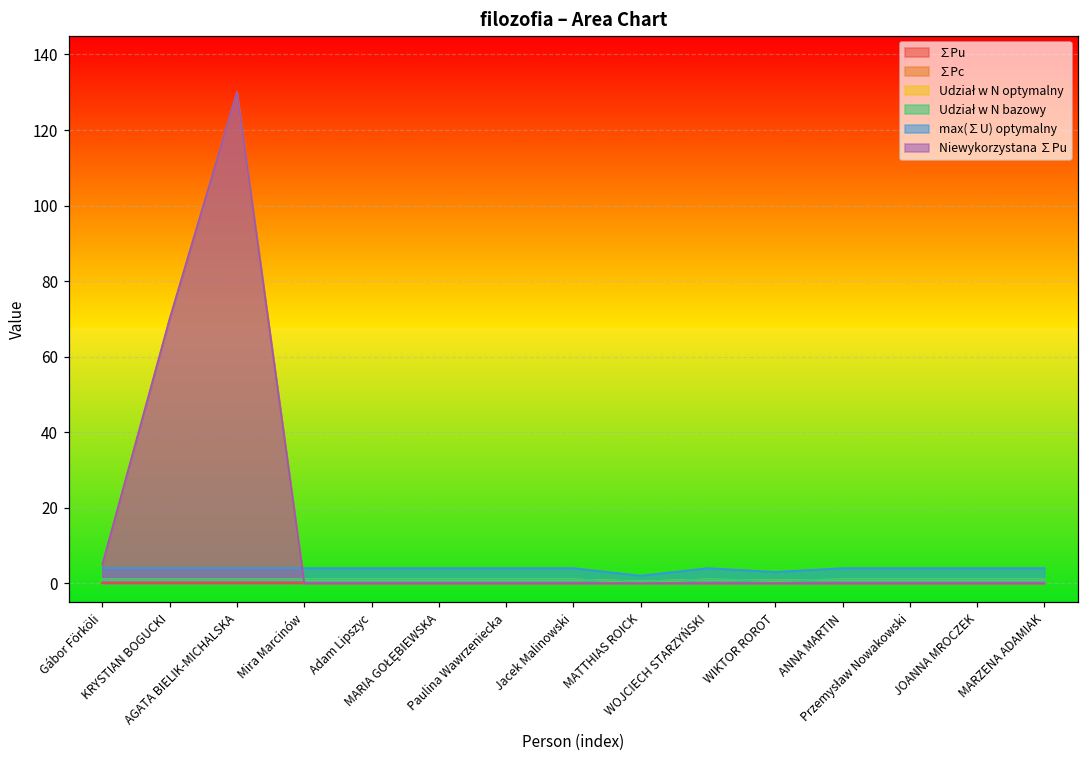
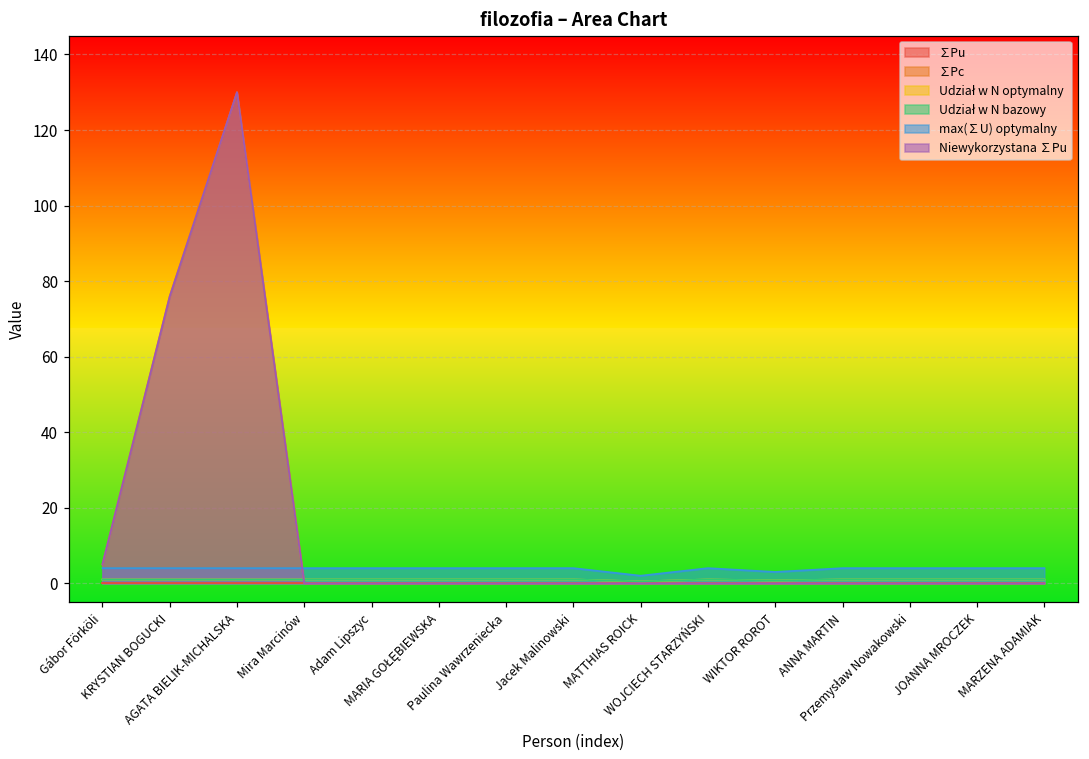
  {
    "∑Pu": {
      "Gábor Förköli": 0,
      "KRYSTIAN BOGUCKI": 0,
      "AGATA BIELIK-MICHALSKA": 0
    },
    "Niewykorzystana ∑Pu": {
      "Gábor Förköli": 5,
-     "KRYSTIAN BOGUCKI": 70,
+     "KRYSTIAN BOGUCKI": 76,
      "AGATA BIELIK-MICHALSKA": 130
    },
    "Udział w N bazowy": {
      "Gábor Förköli": 1,
      "KRYSTIAN BOGUCKI": 1,
      "AGATA BIELIK-MICHALSKA": 1,
      "Mira Marcinów": 1,
      "Adam Lipszyc": 1,
      "MARIA GOŁĘBIEWSKA": 1,
      "Paulina Wawrzeniecka": 1,
      "Jacek Malinowski": 1,
      "WOJCIECH STARZYŃSKI": 1,
      "WIKTOR ROROT": 1,
      "ANNA MARTIN": 1,
      "Przemysław Nowakowski": 1,
      "JOANNA MROCZEK": 1,
      "MARZENA ADAMIAK": 1
    },
    "max(∑U) optymalny": {
      "Gábor Förköli": 4,
      "KRYSTIAN BOGUCKI": 4,
      "AGATA BIELIK-MICHALSKA": 4,
      "Mira Marcinów": 4,
      "Adam Lipszyc": 4,
      "MARIA GOŁĘBIEWSKA": 4,
      "Paulina Wawrzeniecka": 4,
      "Jacek Malinowski": 4,
      "MATTHIAS ROICK": 2,
      "WOJCIECH STARZYŃSKI": 4,
      "WIKTOR ROROT": 3,
      "ANNA MARTIN": 4,
      "Przemysław Nowakowski": 4,
      "JOANNA MROCZEK": 4,
      "MARZENA ADAMIAK": 4
    }
  }
